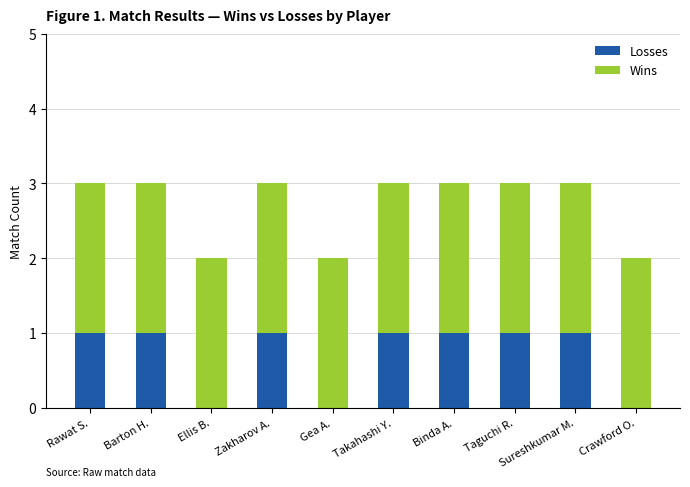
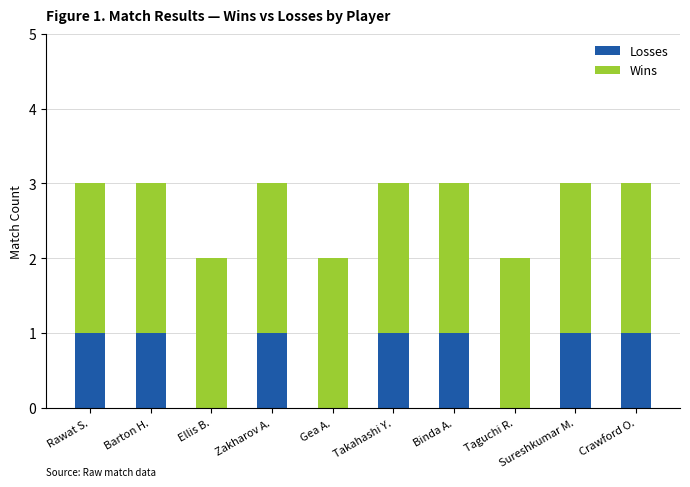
  {
    "Losses": {
      "Rawat S.": 1,
      "Barton H.": 1,
      "Ellis B.": 0,
      "Zakharov A.": 1,
      "Gea A.": 0,
      "Takahashi Y.": 1,
      "Binda A.": 1,
-     "Taguchi R.": 1,
+     "Taguchi R.": 0,
      "Sureshkumar M.": 1,
-     "Crawford O.": 0
+     "Crawford O.": 1
    },
    "Wins": {
      "Rawat S.": 2,
      "Barton H.": 2,
      "Ellis B.": 2,
      "Zakharov A.": 2,
      "Gea A.": 2,
      "Takahashi Y.": 2,
      "Binda A.": 2,
      "Taguchi R.": 2,
      "Sureshkumar M.": 2,
      "Crawford O.": 2
    }
  }
